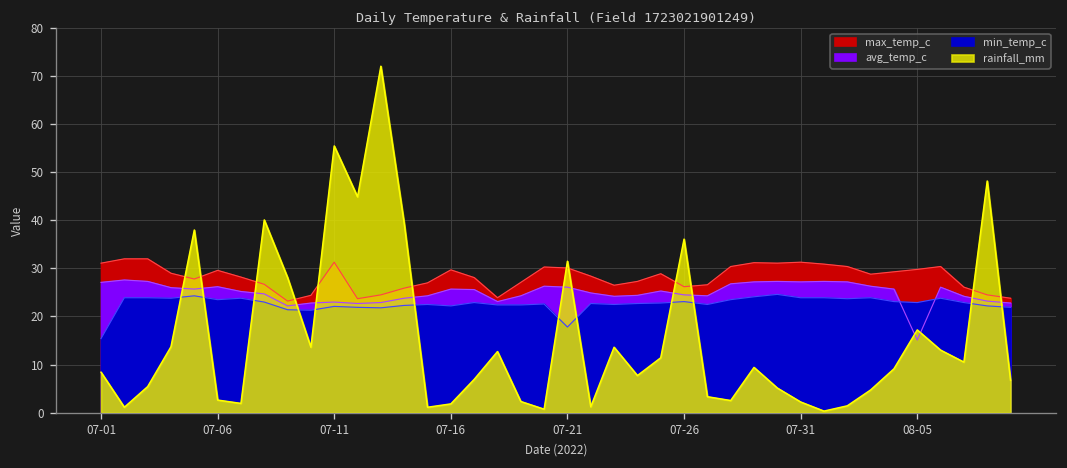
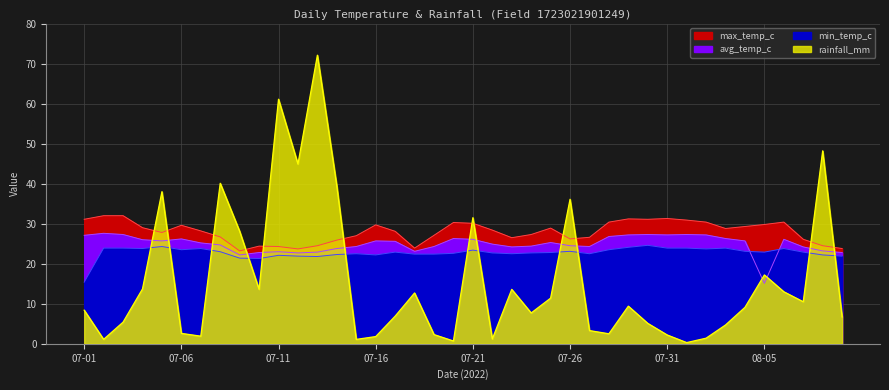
  {
    "max_temp_c": {
      "07-01": 31,
      "07-06": 30,
-     "07-11": 31,
+     "07-11": 24,
      "07-16": 30,
      "07-21": 30,
      "07-26": 26,
      "07-31": 31,
      "08-05": 30
    },
    "avg_temp_c": {
      "07-01": 27,
      "07-06": 26,
      "07-11": 23,
      "07-16": 26,
      "07-21": 26,
      "07-26": 25,
      "07-31": 27,
      "08-05": 15
    },
    "min_temp_c": {
      "07-01": 15,
      "07-06": 24,
      "07-11": 22,
      "07-16": 22,
-     "07-21": 18,
+     "07-21": 23,
      "07-26": 23,
      "07-31": 24,
      "08-05": 23
    },
    "rainfall_mm": {
      "07-01": 8,
      "07-06": 3,
-     "07-11": 56,
+     "07-11": 61,
      "07-16": 2,
      "07-21": 32,
      "07-26": 36,
      "07-31": 2,
      "08-05": 17
    }
  }
